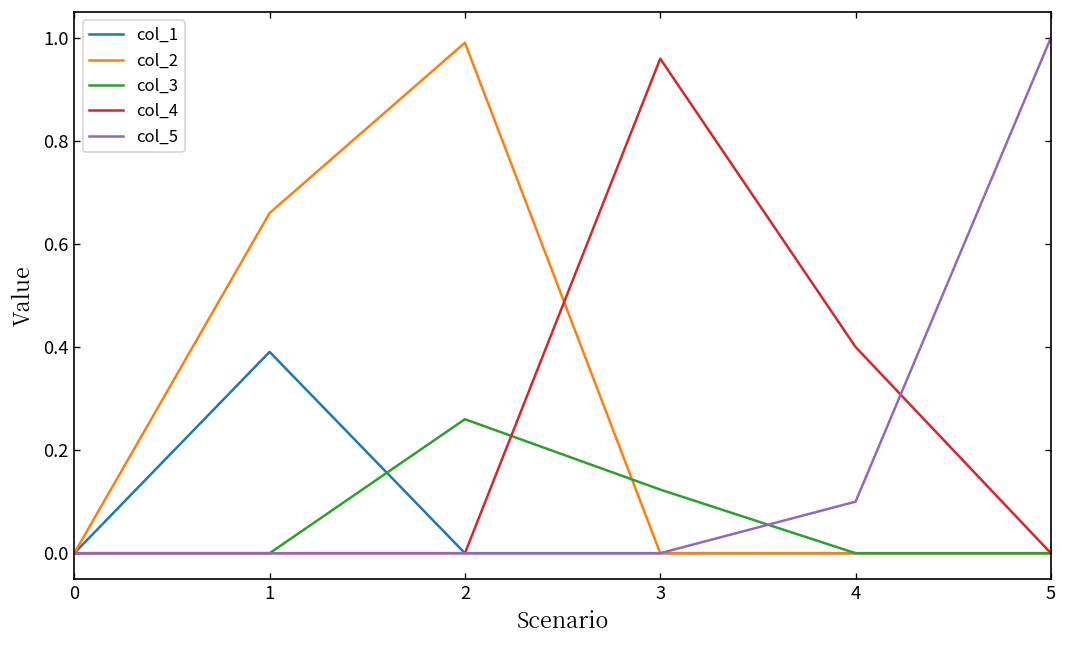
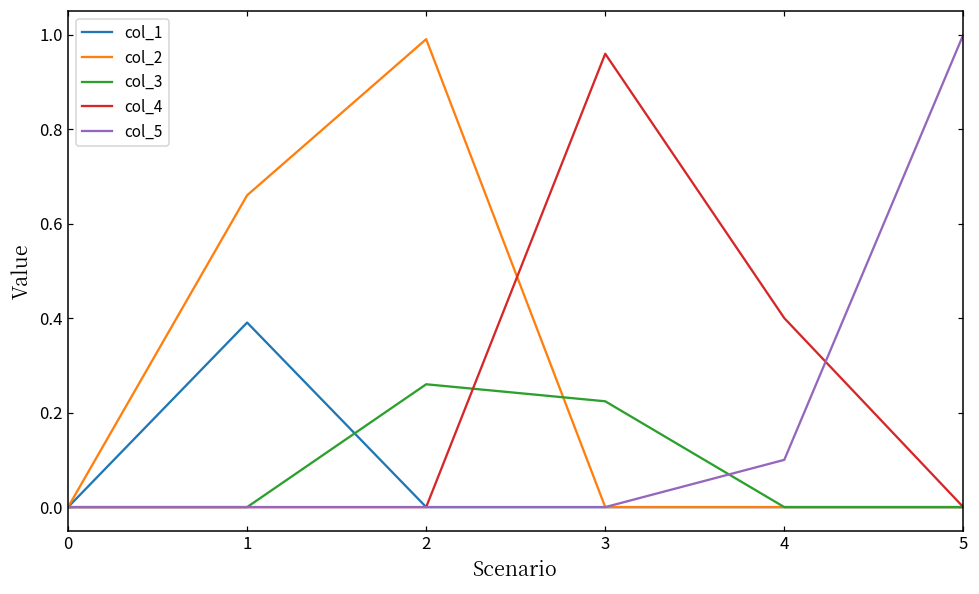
  {
    "col_1": {
      "1": 0.39
    },
    "col_2": {
      "1": 0.66,
      "2": 0.99
    },
    "col_3": {
      "2": 0.26,
-     "3": 0.12
+     "3": 0.22
    },
    "col_4": {
      "3": 0.96,
      "4": 0.40
    },
    "col_5": {
      "4": 0.10,
      "5": 1.00
    }
  }
